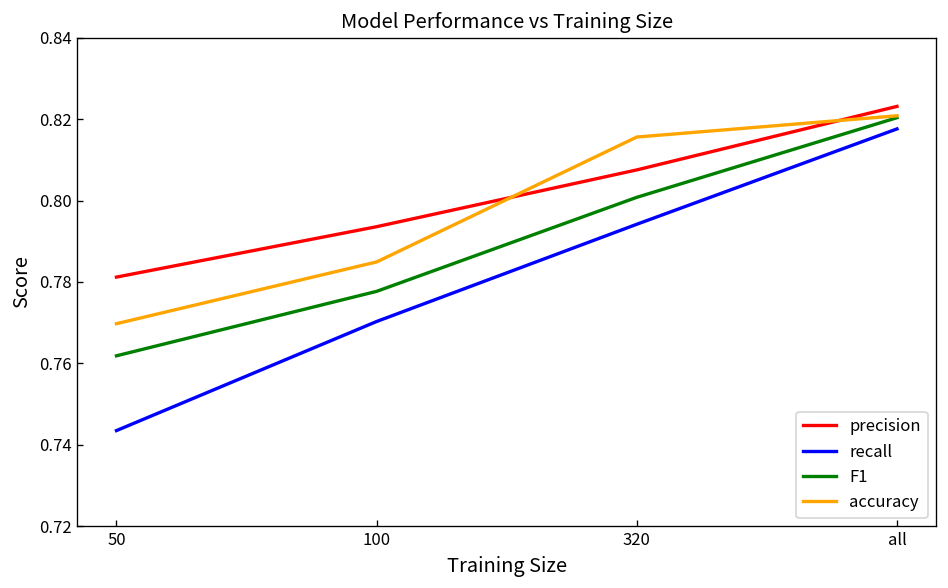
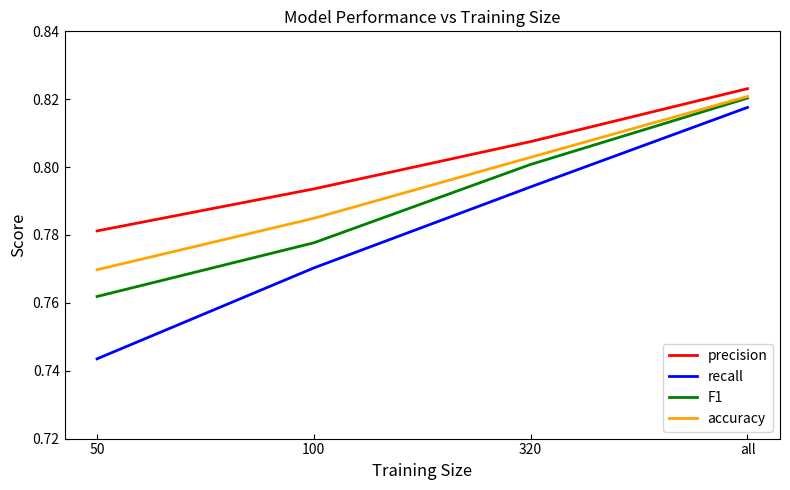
  {
    "precision": {
      "50": 0.781,
      "100": 0.794,
      "320": 0.808,
      "all": 0.823
    },
    "recall": {
      "50": 0.744,
      "100": 0.770,
      "320": 0.794,
      "all": 0.818
    },
    "F1": {
      "50": 0.762,
      "100": 0.778,
      "320": 0.801
    },
    "accuracy": {
      "50": 0.770,
      "100": 0.785,
-     "320": 0.816
+     "320": 0.803
    }
  }
